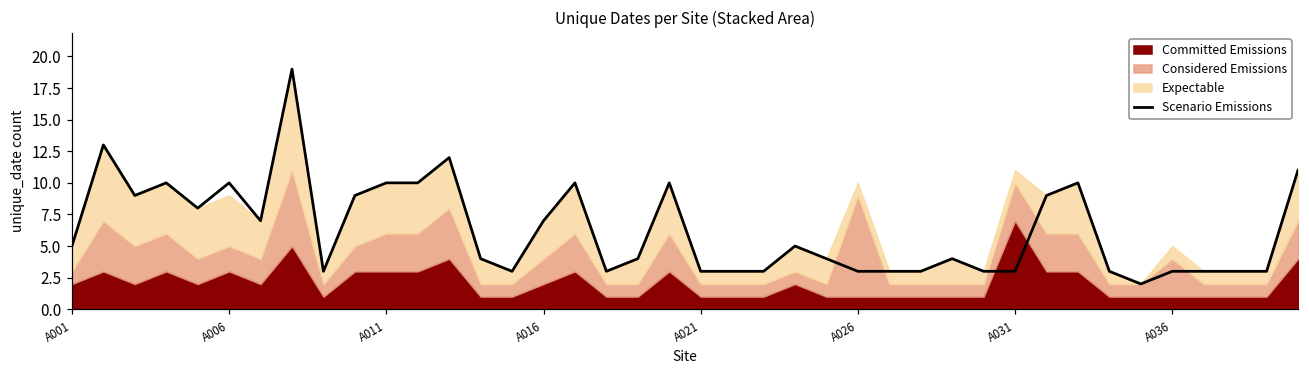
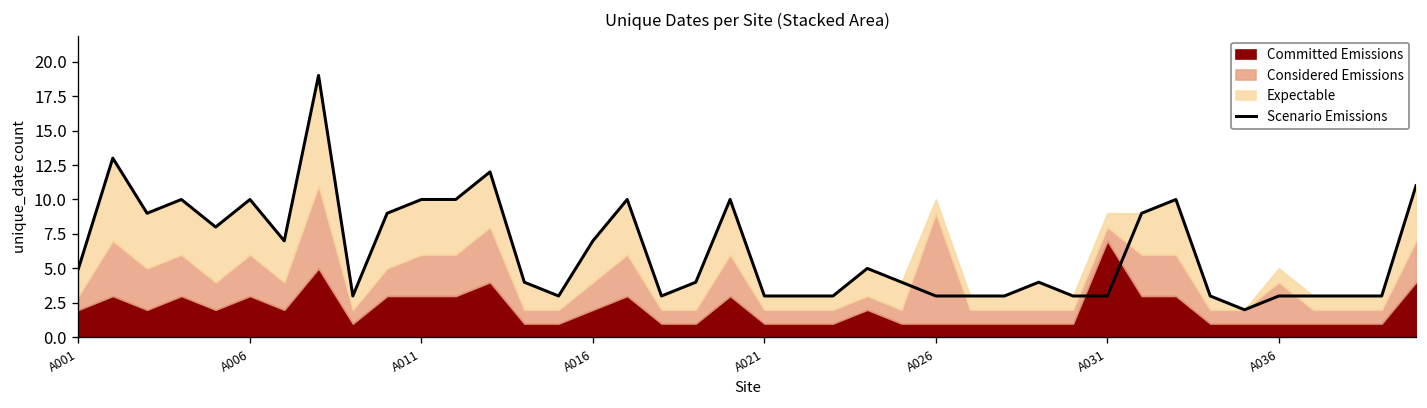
  {
    "Committed Emissions": {
      "A001": 2,
      "A006": 3,
      "A011": 3,
      "A016": 2,
      "A021": 1,
      "A026": 1,
      "A031": 7,
      "A036": 1
    },
    "Scenario Emissions": {
      "A026": 3,
      "A031": 3,
      "A036": 3
    },
    "Considered Emissions": {
-     "A006": 2,
-     "A031": 3
+     "A006": 3,
+     "A031": 1
    }
  }
